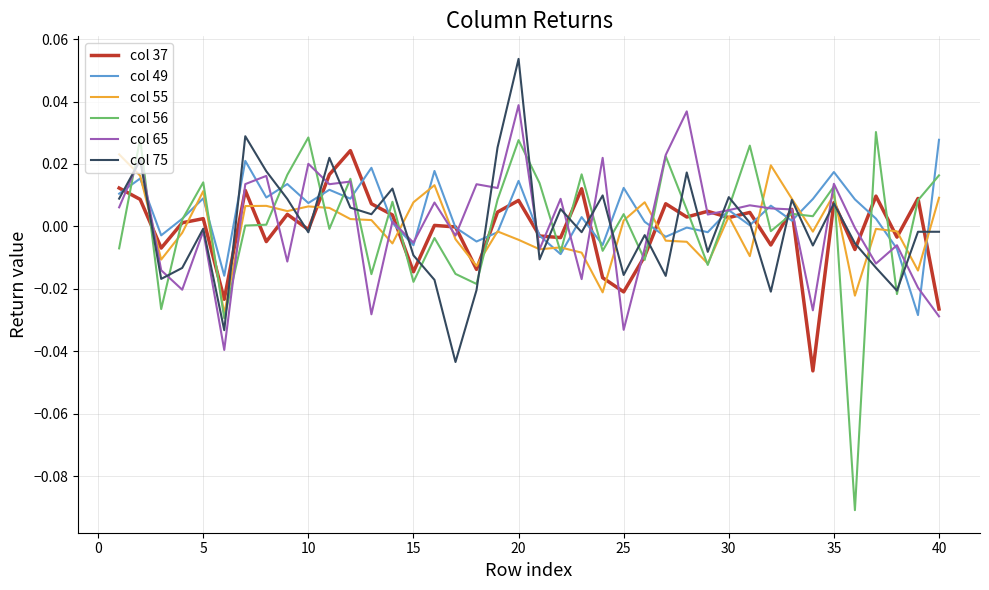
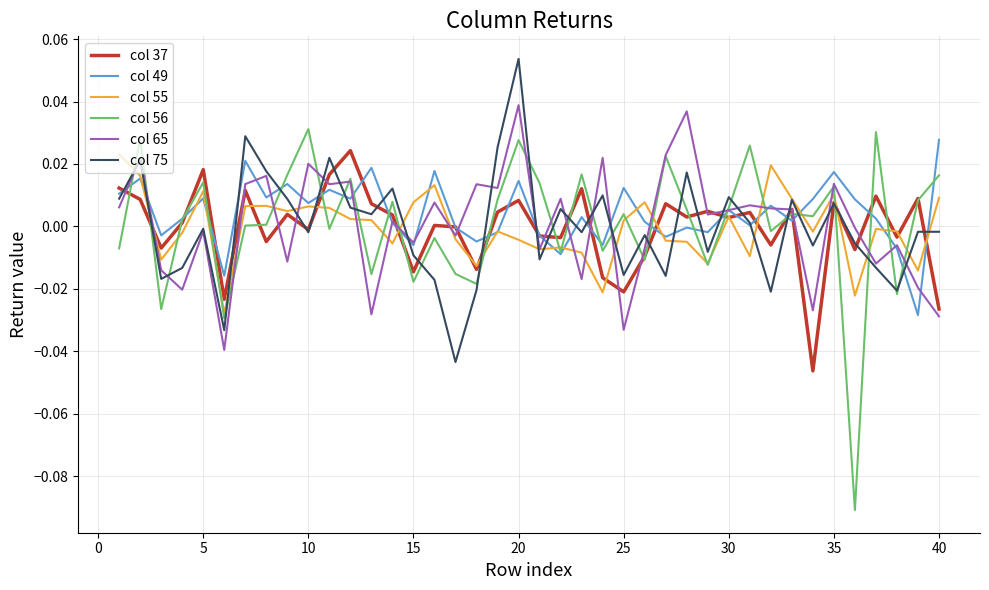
  {
    "col 37": {
-     "5": 0.002,
+     "5": 0.018,
      "10": -0.001,
      "15": -0.015,
      "20": 0.008,
      "25": -0.021,
      "40": -0.026
    },
    "col 49": {
      "5": 0.009,
      "10": 0.007,
      "15": -0.006,
      "20": 0.015,
      "25": 0.012,
      "35": 0.017,
      "40": 0.028
    },
    "col 55": {
      "5": 0.011,
      "10": 0.006,
      "15": 0.008,
      "20": -0.004,
      "25": 0.002,
      "35": 0.010,
      "40": 0.009
    },
    "col 56": {
      "5": 0.014,
-     "10": 0.028,
+     "10": 0.031,
      "15": -0.018,
      "20": 0.028,
      "25": 0.004,
      "35": 0.013,
      "40": 0.016
    },
    "col 65": {
      "10": 0.020,
      "15": -0.005,
      "20": 0.039,
      "25": -0.033,
      "35": 0.014,
      "40": -0.029
    },
    "col 75": {
      "10": -0.002,
      "15": -0.009,
      "20": 0.054,
      "25": -0.016,
      "30": 0.009,
      "40": -0.002
    }
  }
